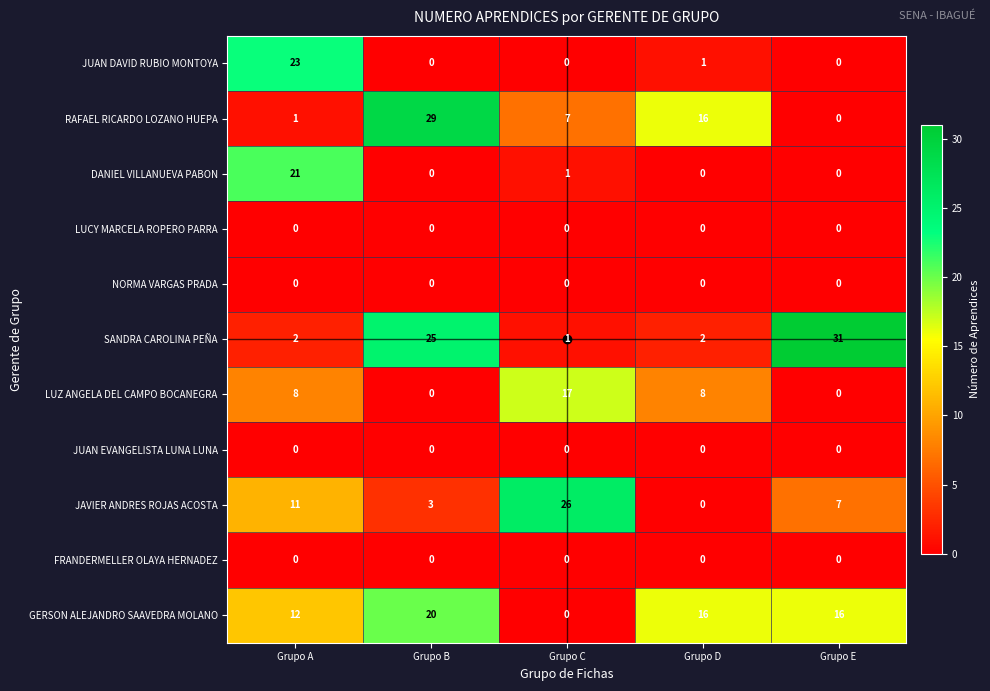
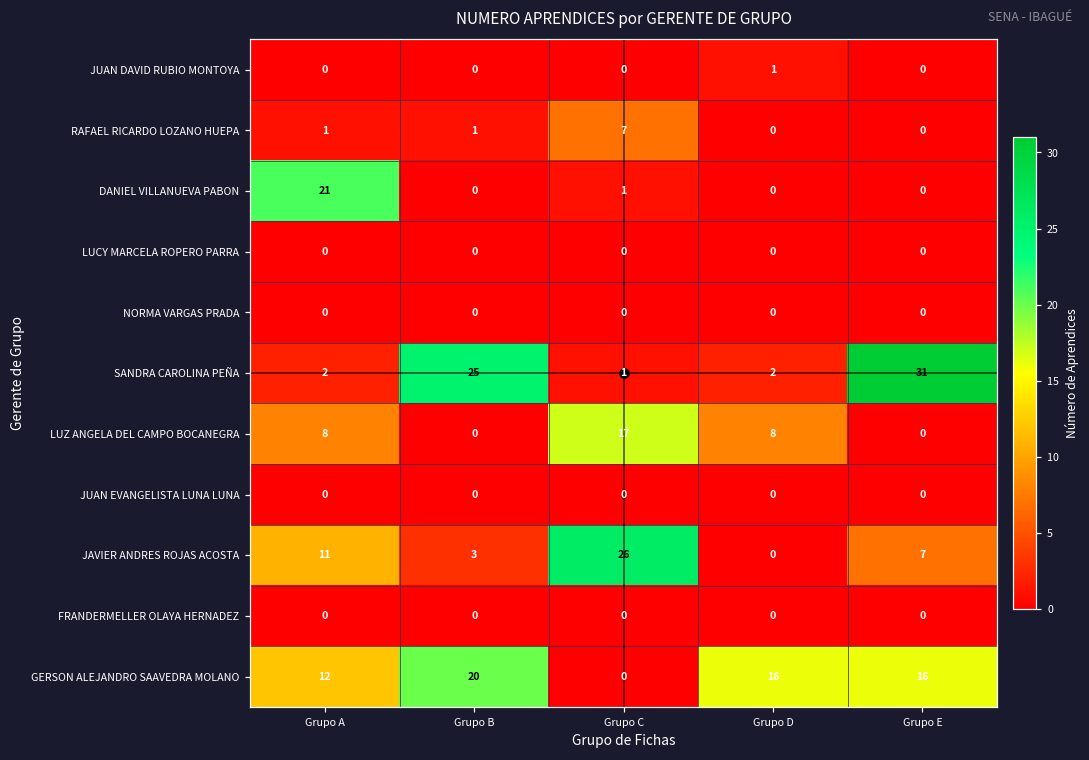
  {
    "JUAN DAVID RUBIO MONTOYA": {
-     "Grupo A": 23,
+     "Grupo A": 0,
      "Grupo B": 0,
      "Grupo C": 0,
      "Grupo D": 1,
      "Grupo E": 0
    },
    "RAFAEL RICARDO LOZANO HUEPA": {
      "Grupo A": 1,
-     "Grupo B": 29,
+     "Grupo B": 1,
      "Grupo C": 7,
-     "Grupo D": 16,
+     "Grupo D": 0,
      "Grupo E": 0
    },
    "DANIEL VILLANUEVA PABON": {
      "Grupo A": 21,
      "Grupo B": 0,
      "Grupo C": 1,
      "Grupo D": 0,
      "Grupo E": 0
    },
    "LUCY MARCELA ROPERO PARRA": {
      "Grupo A": 0,
      "Grupo B": 0,
      "Grupo C": 0,
      "Grupo D": 0,
      "Grupo E": 0
    },
    "NORMA VARGAS PRADA": {
      "Grupo A": 0,
      "Grupo B": 0,
      "Grupo C": 0,
      "Grupo D": 0,
      "Grupo E": 0
    },
    "SANDRA CAROLINA PEÑA": {
      "Grupo A": 2,
      "Grupo B": 25,
      "Grupo D": 2,
      "Grupo E": 31
    },
    "LUZ ANGELA DEL CAMPO BOCANEGRA": {
      "Grupo A": 8,
      "Grupo B": 0,
      "Grupo C": 17,
      "Grupo D": 8,
      "Grupo E": 0
    },
    "JUAN EVANGELISTA LUNA LUNA": {
      "Grupo A": 0,
      "Grupo B": 0,
      "Grupo C": 0,
      "Grupo D": 0,
      "Grupo E": 0
    },
    "JAVIER ANDRES ROJAS ACOSTA": {
      "Grupo A": 11,
      "Grupo B": 3,
      "Grupo C": 26,
      "Grupo D": 0,
      "Grupo E": 7
    },
    "FRANDERMELLER OLAYA HERNADEZ": {
      "Grupo A": 0,
      "Grupo B": 0,
      "Grupo C": 0,
      "Grupo D": 0,
      "Grupo E": 0
    },
    "GERSON ALEJANDRO SAAVEDRA MOLANO": {
      "Grupo A": 12,
      "Grupo B": 20,
      "Grupo C": 0,
      "Grupo D": 16,
      "Grupo E": 16
    }
  }
